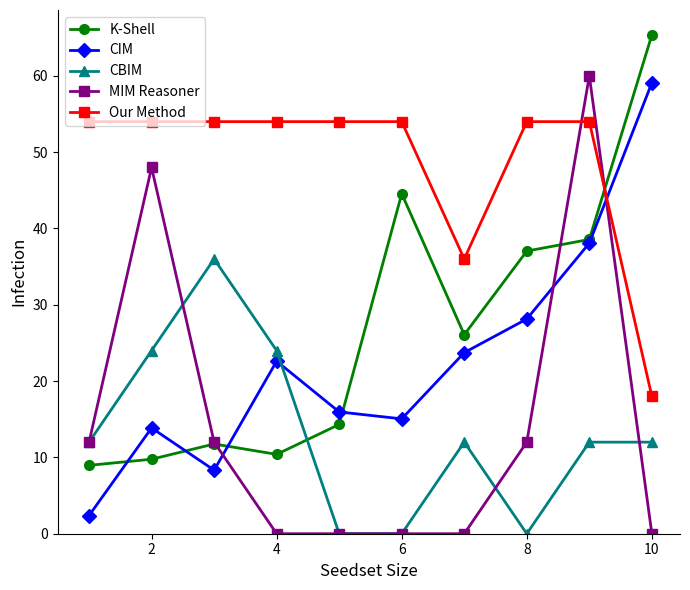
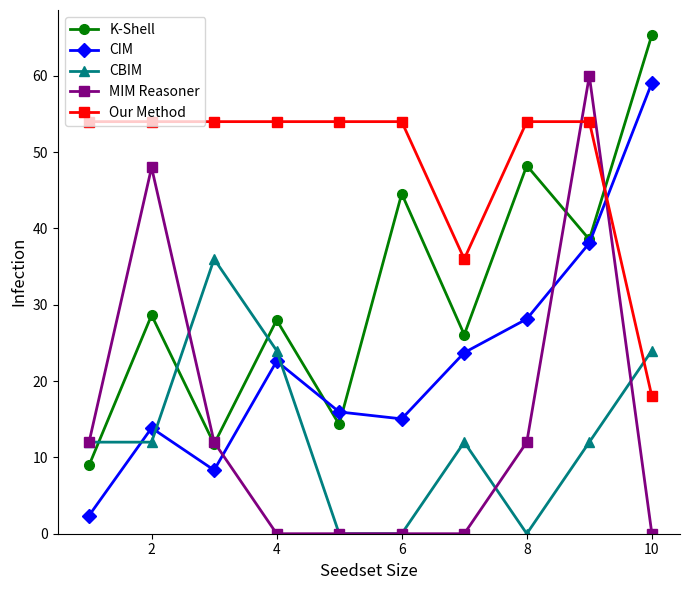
  {
    "K-Shell": {
-     "2": 10,
-     "4": 10,
+     "2": 29,
+     "4": 28,
      "6": 45,
-     "8": 37,
+     "8": 48,
      "10": 65
    },
    "CIM": {
      "2": 14,
      "4": 23,
      "6": 15,
      "8": 28,
      "10": 59
    },
    "CBIM": {
-     "2": 24,
+     "2": 12,
      "4": 24,
      "8": 0,
-     "10": 12
+     "10": 24
    },
    "MIM Reasoner": {
      "2": 48,
      "4": 0,
      "8": 12,
      "10": 0
    },
    "Our Method": {
      "4": 54,
      "6": 54,
      "8": 54,
      "10": 18
    }
  }
